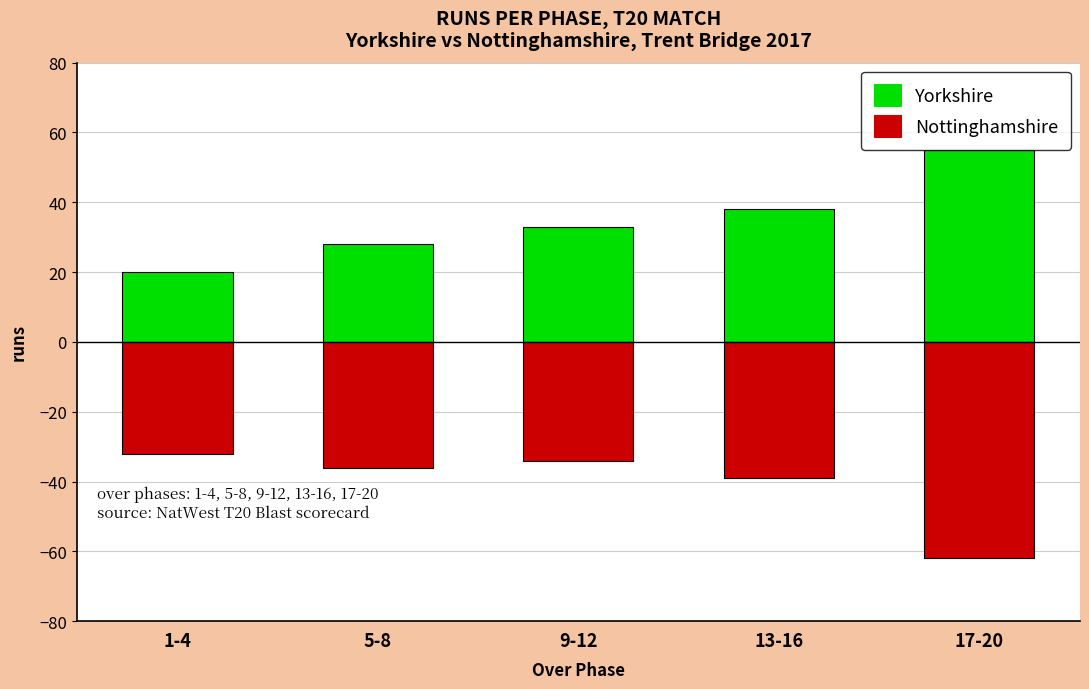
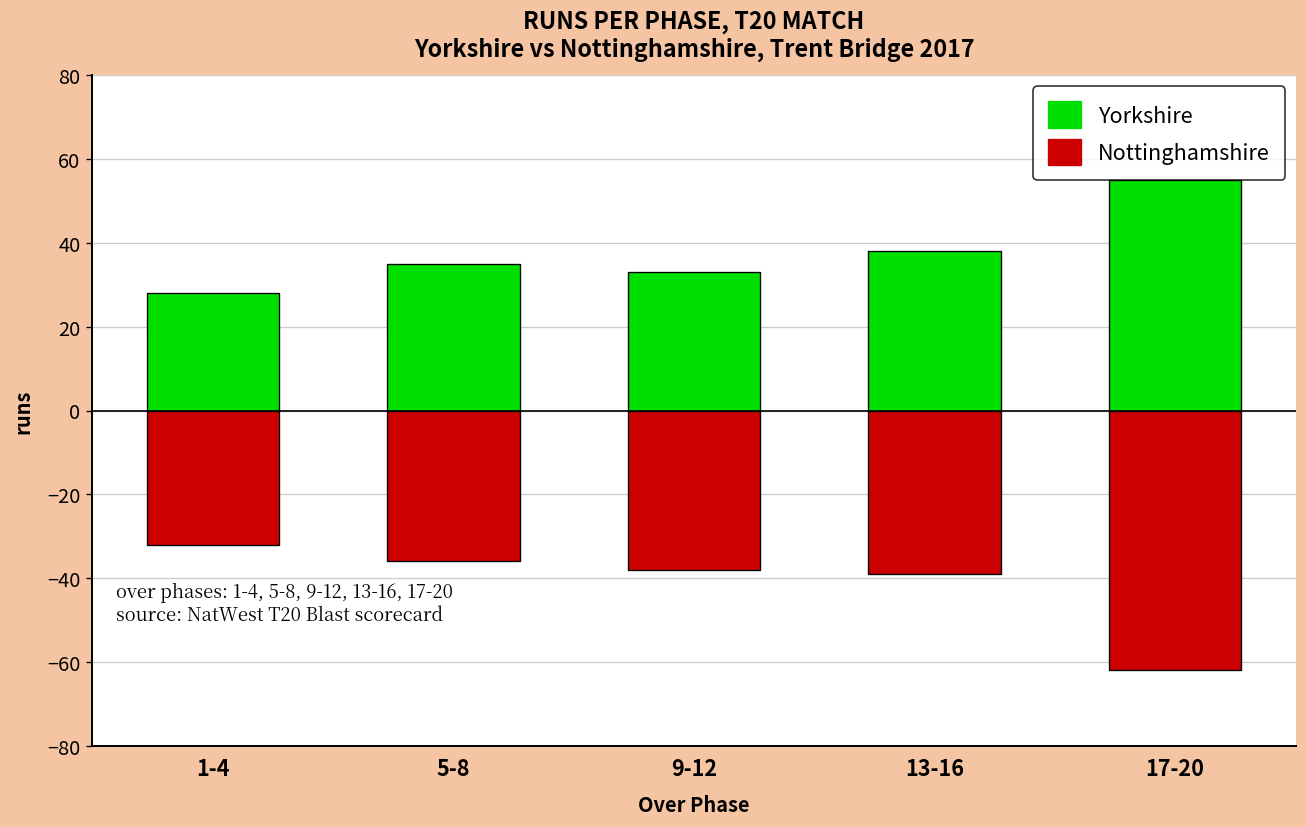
  {
    "Yorkshire": {
-     "1-4": 20,
-     "5-8": 28,
+     "1-4": 28,
+     "5-8": 35,
      "9-12": 33,
      "13-16": 38
    },
    "Nottinghamshire": {
      "1-4": -32,
-     "9-12": -34,
+     "9-12": -38,
      "13-16": -39,
      "17-20": -62
    }
  }
